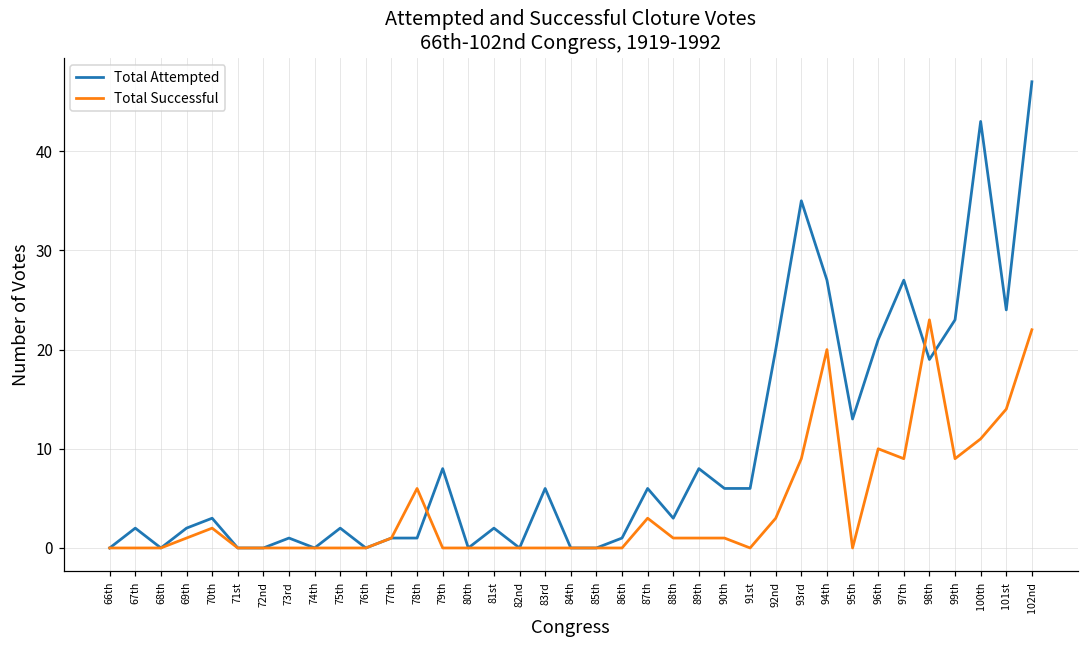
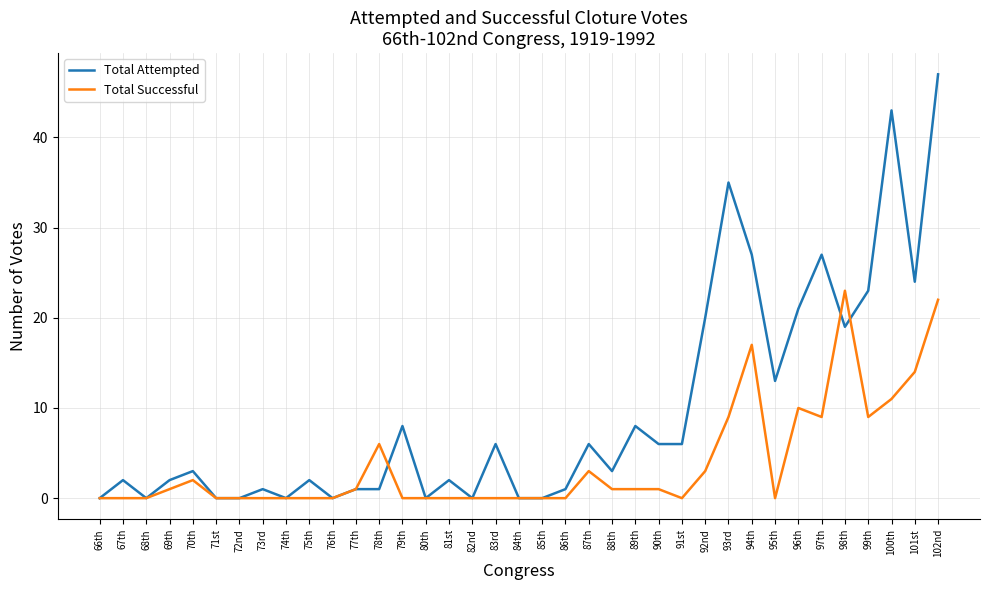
  {
    "Total Attempted": {
      "67th": 2,
      "69th": 2,
      "70th": 3,
      "73rd": 1,
      "75th": 2,
      "78th": 1,
      "79th": 8,
      "81st": 2,
      "83rd": 6,
      "86th": 1,
      "87th": 6,
      "88th": 3,
      "89th": 8,
      "90th": 6,
      "91st": 6,
      "92nd": 20,
      "93rd": 35,
      "94th": 27,
      "95th": 13,
      "96th": 21,
      "97th": 27,
      "98th": 19,
      "99th": 23,
      "100th": 43,
      "101st": 24,
      "102nd": 47
    },
    "Total Successful": {
      "67th": 0,
      "69th": 1,
      "70th": 2,
      "73rd": 0,
      "75th": 0,
      "78th": 6,
      "79th": 0,
      "81st": 0,
      "83rd": 0,
      "86th": 0,
      "87th": 3,
      "88th": 1,
      "89th": 1,
      "90th": 1,
      "91st": 0,
      "92nd": 3,
      "93rd": 9,
-     "94th": 20,
+     "94th": 17,
      "95th": 0,
      "96th": 10,
      "97th": 9,
      "98th": 23,
      "99th": 9,
      "100th": 11,
      "101st": 14,
      "102nd": 22
    }
  }
